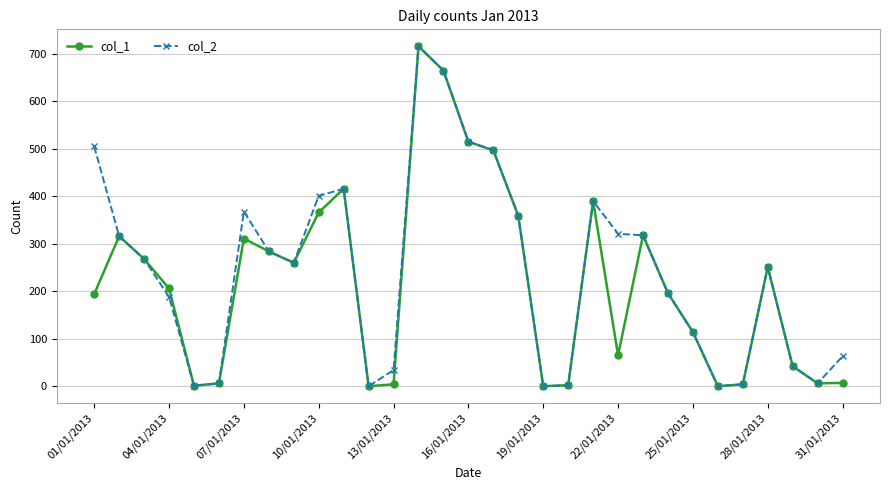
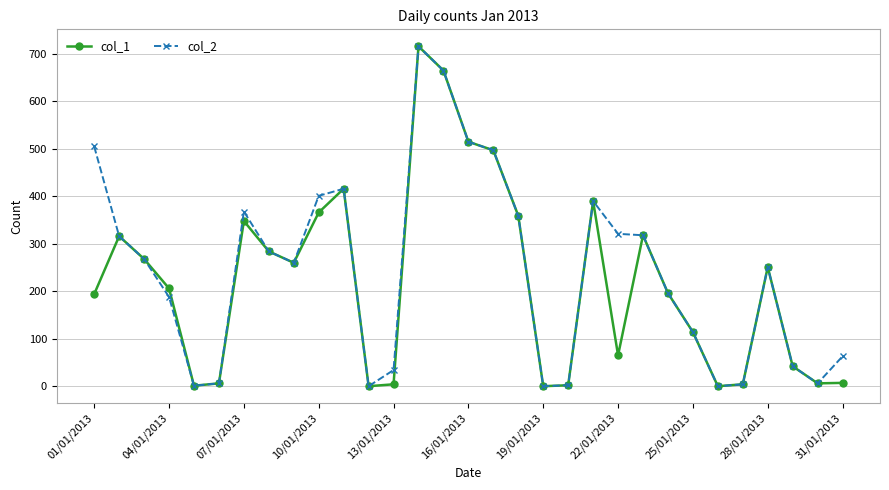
  {
    "col_1": {
      "01/01/2013": 190,
      "04/01/2013": 210,
-     "07/01/2013": 310,
+     "07/01/2013": 350,
      "10/01/2013": 370,
      "13/01/2013": 0,
      "22/01/2013": 70,
      "31/01/2013": 10
    },
    "col_2": {
      "01/01/2013": 510,
      "04/01/2013": 190,
      "07/01/2013": 370,
      "10/01/2013": 400,
      "13/01/2013": 30,
      "22/01/2013": 320,
      "31/01/2013": 60
    }
  }
